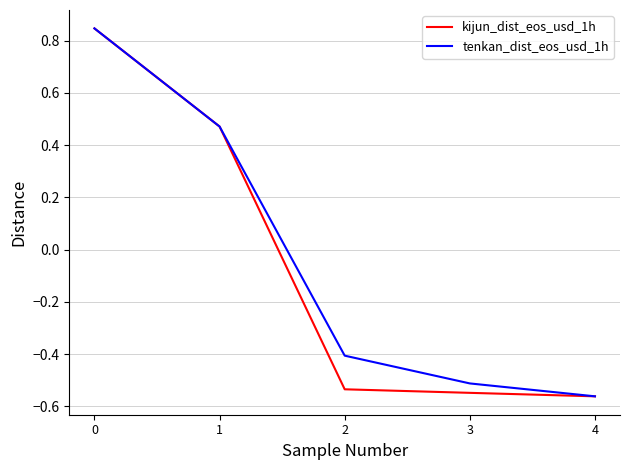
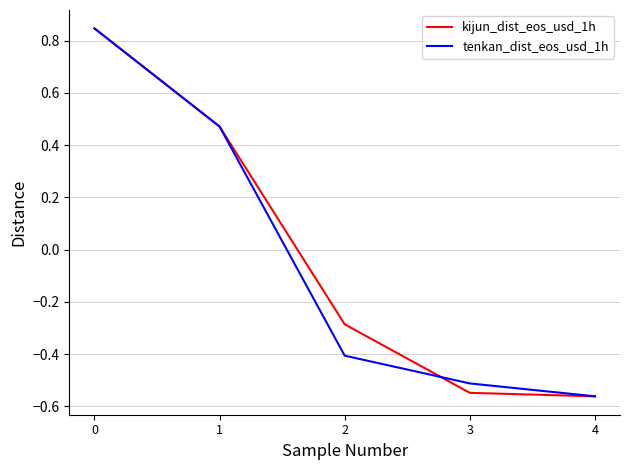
  {
    "kijun_dist_eos_usd_1h": {
-     "2": -0.54,
+     "2": -0.29,
      "3": -0.55
    },
    "tenkan_dist_eos_usd_1h": {
      "2": -0.41,
      "3": -0.51
    }
  }
